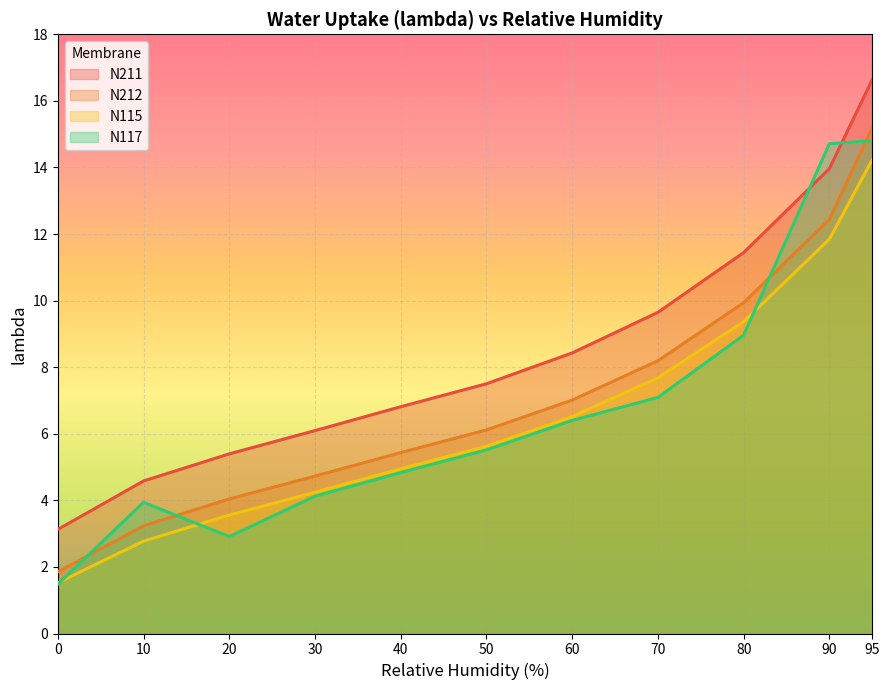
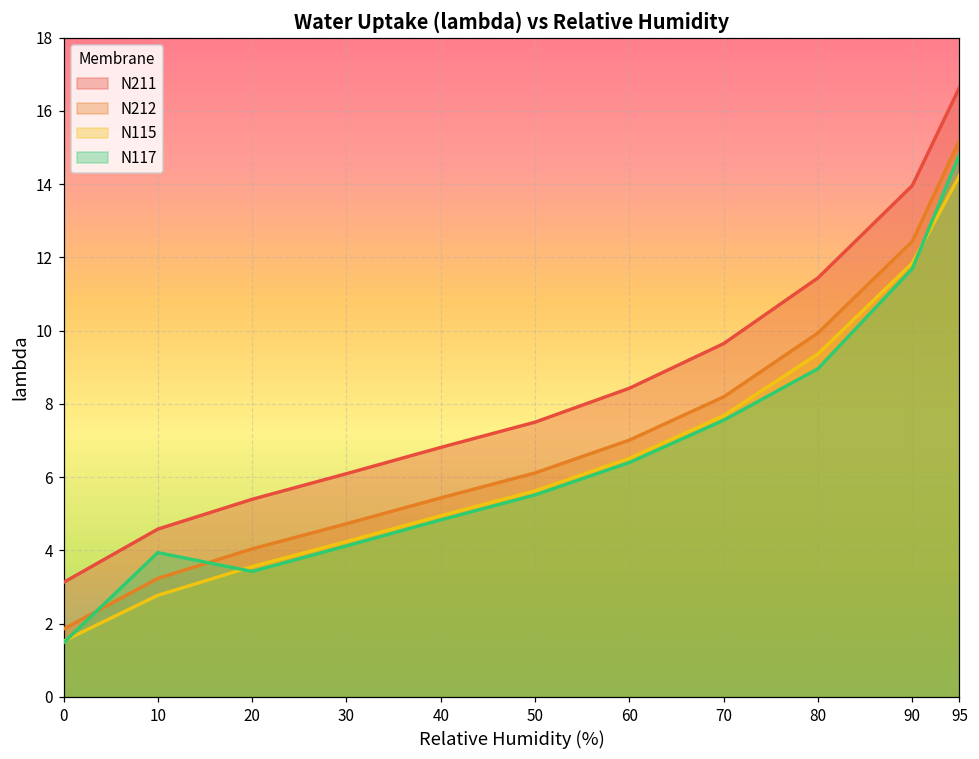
  {
    "N117": {
      "10": 3.9,
-     "20": 2.9,
+     "20": 3.4,
      "30": 4.1,
      "40": 4.8,
      "50": 5.5,
      "60": 6.4,
-     "70": 7.1,
+     "70": 7.6,
      "80": 9.0,
-     "90": 14.7,
+     "90": 11.7,
      "95": 14.8
    }
  }
